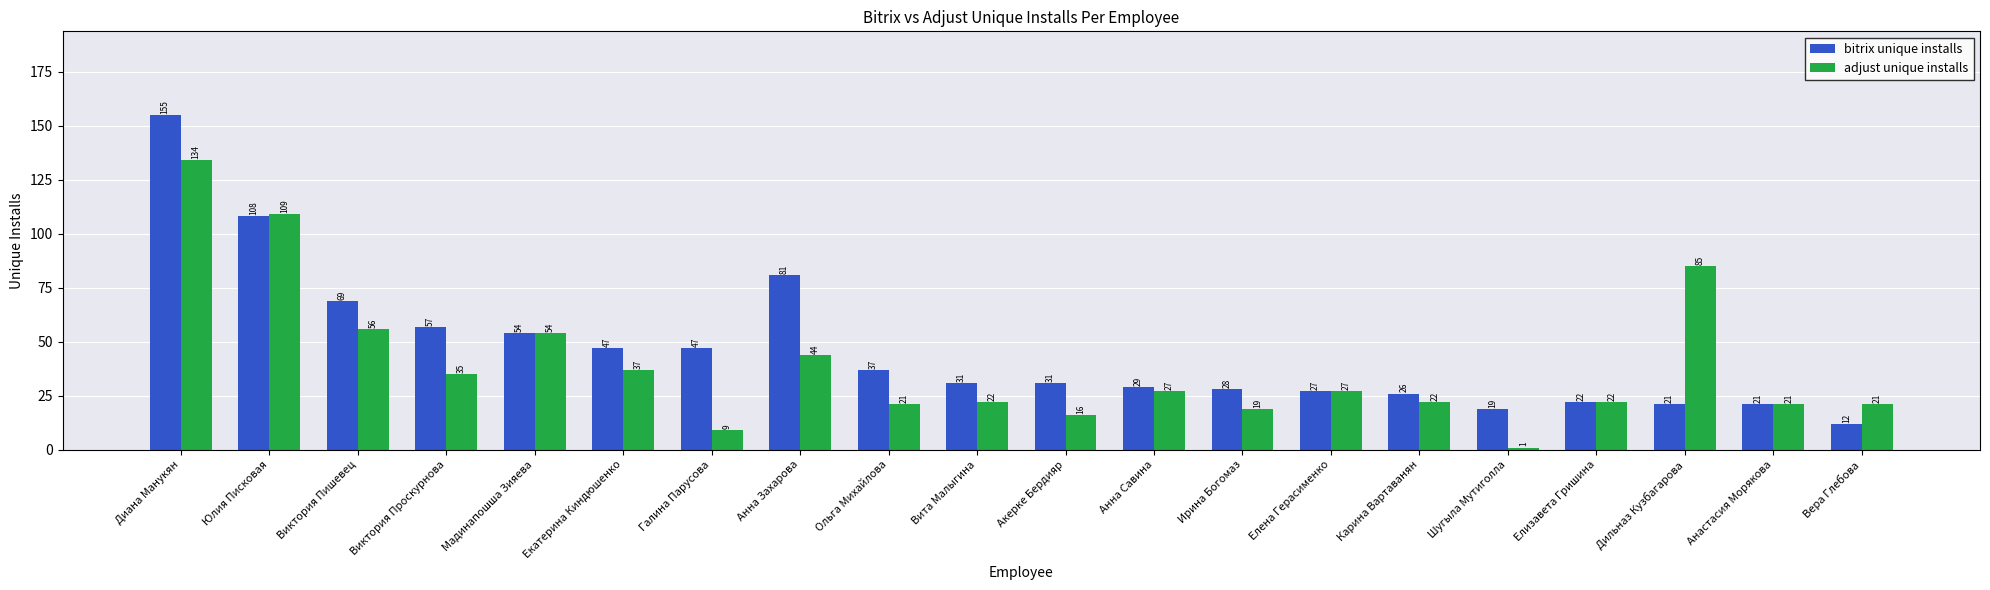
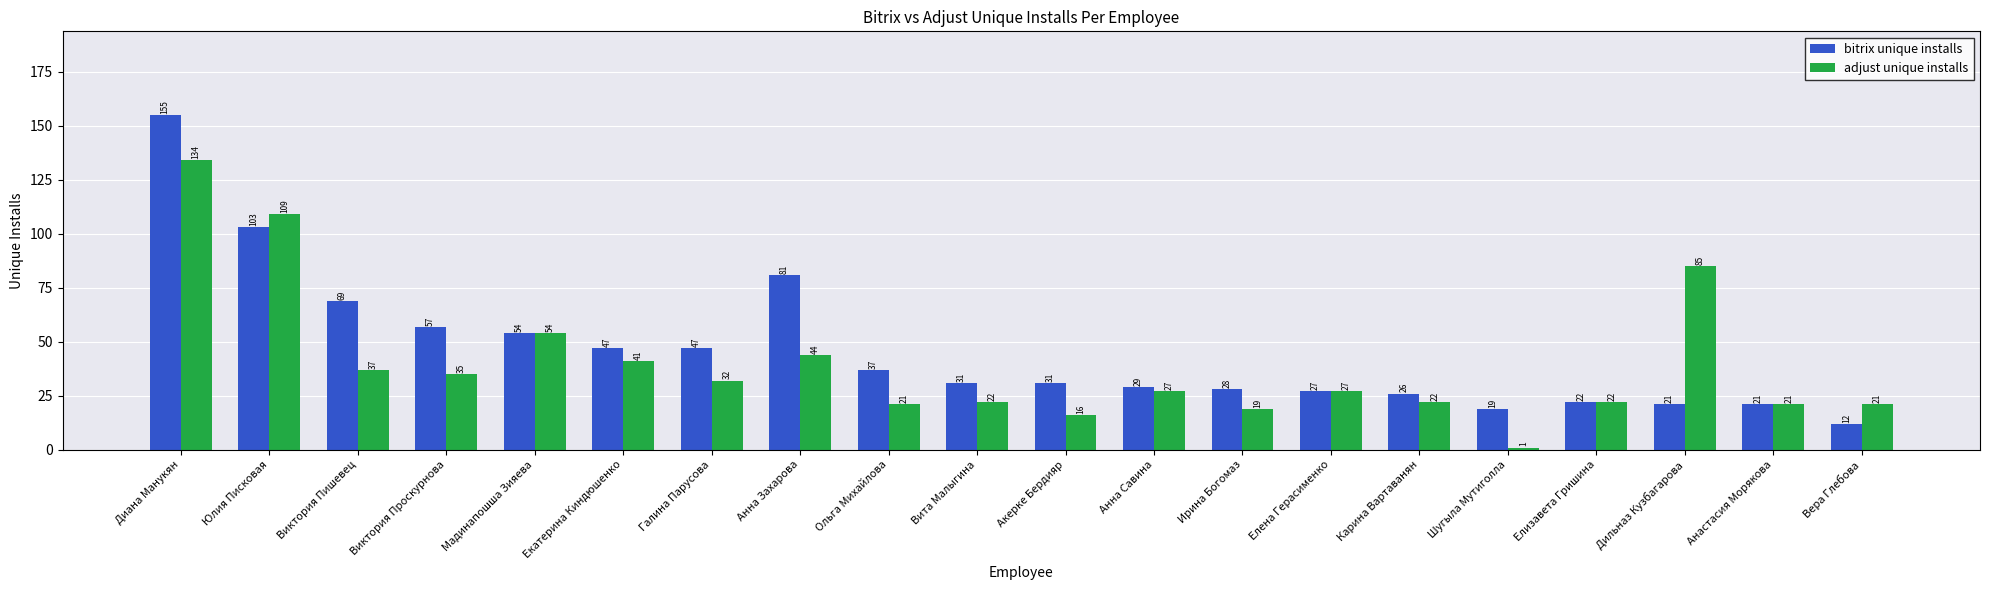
  {
    "bitrix unique installs": {
      "Диана Манукян": 155,
-     "Юлия Писковая": 108,
+     "Юлия Писковая": 103,
      "Виктория Пишевец": 69,
      "Виктория Проскурнова": 57,
      "Мадинапошша Зияева": 54,
      "Екатерина Киндюшенко": 47,
      "Галина Парусова": 47,
      "Анна Захарова": 81,
      "Ольга Михайлова": 37,
      "Вита Малыгина": 31,
      "Акерке Бердияр": 31,
      "Анна Савина": 29,
      "Ирина Богомаз": 28,
      "Елена Герасименко": 27,
      "Карина Вартаванян": 26,
      "Шугыла Мутиголла": 19,
      "Елизавета Гришина": 22,
      "Дильназ Кузбагарова": 21,
      "Анастасия Морякова": 21,
      "Вера Глебова": 12
    },
    "adjust unique installs": {
      "Диана Манукян": 134,
      "Юлия Писковая": 109,
-     "Виктория Пишевец": 56,
+     "Виктория Пишевец": 37,
      "Виктория Проскурнова": 35,
      "Мадинапошша Зияева": 54,
-     "Екатерина Киндюшенко": 37,
-     "Галина Парусова": 9,
+     "Екатерина Киндюшенко": 41,
+     "Галина Парусова": 32,
      "Анна Захарова": 44,
      "Ольга Михайлова": 21,
      "Вита Малыгина": 22,
      "Акерке Бердияр": 16,
      "Анна Савина": 27,
      "Ирина Богомаз": 19,
      "Елена Герасименко": 27,
      "Карина Вартаванян": 22,
      "Шугыла Мутиголла": 1,
      "Елизавета Гришина": 22,
      "Дильназ Кузбагарова": 85,
      "Анастасия Морякова": 21,
      "Вера Глебова": 21
    }
  }
